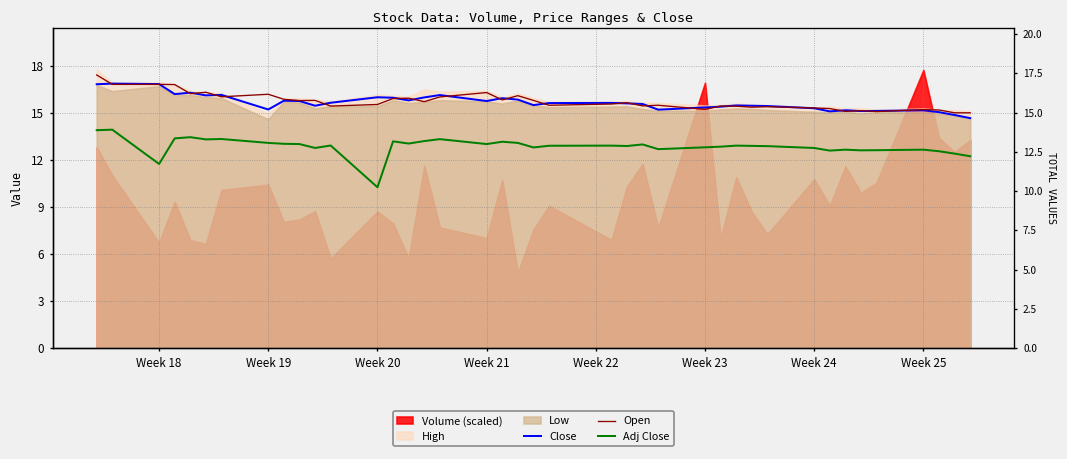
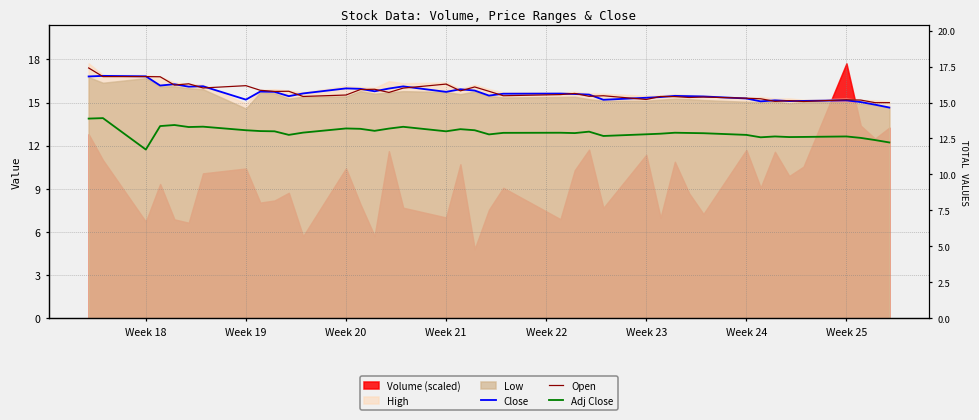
  {
    "Volume (scaled)": {
      "Week 18": 6.7,
      "Week 19": 10.4,
-     "Week 20": 8.7,
+     "Week 20": 10.4,
      "Week 21": 7.0,
-     "Week 23": 16.9,
-     "Week 24": 10.8,
+     "Week 23": 11.4,
+     "Week 24": 11.7,
      "Week 25": 17.7
    },
    "Close": {
      "Week 19": 15.2
    },
    "Open": {
      "Week 19": 16.2
    },
    "High": {
      "Week 19": 14.9
    },
    "Adj Close": {
      "Week 18": 11.7,
      "Week 19": 13.1,
-     "Week 20": 10.2,
+     "Week 20": 13.2,
      "Week 21": 13.0,
      "Week 23": 12.8,
      "Week 24": 12.7,
      "Week 25": 12.6
    },
    "Low": {
      "Week 19": 14.6,
      "Week 24": 15.1
    }
  }
